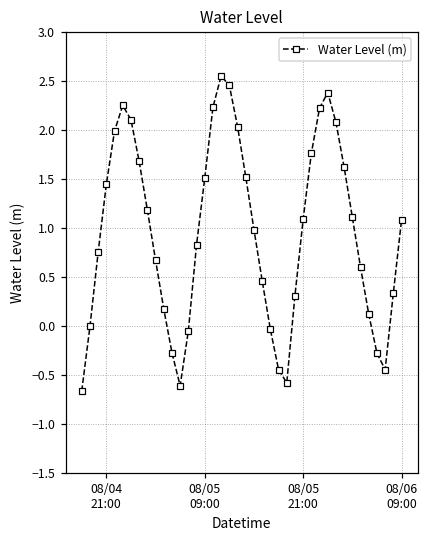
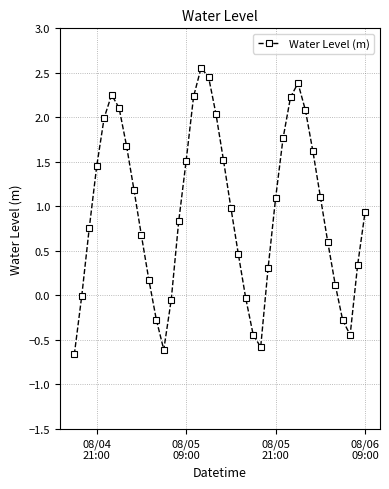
  {
    "08/04 21:00": 1.4,
    "08/05 09:00": 1.5,
    "08/05 21:00": 1.1,
-   "08/06 09:00": 1.1
+   "08/06 09:00": 0.9
  }
